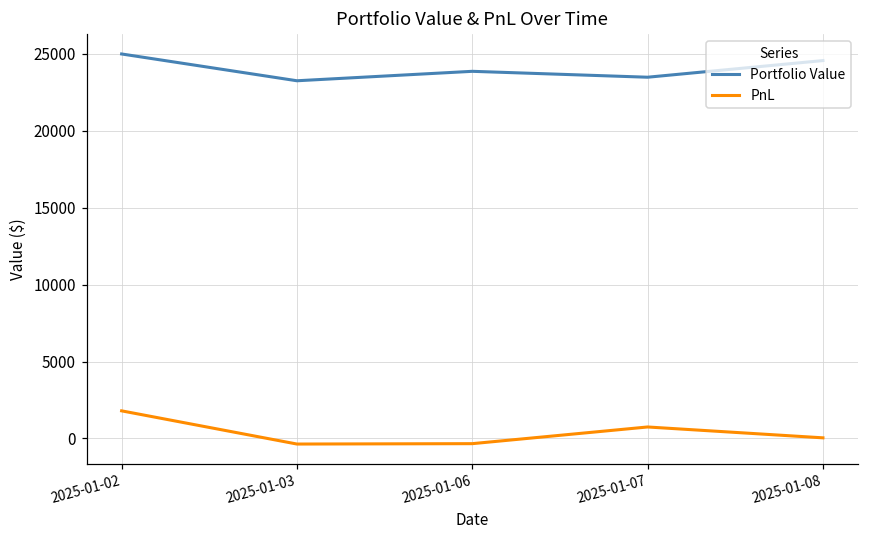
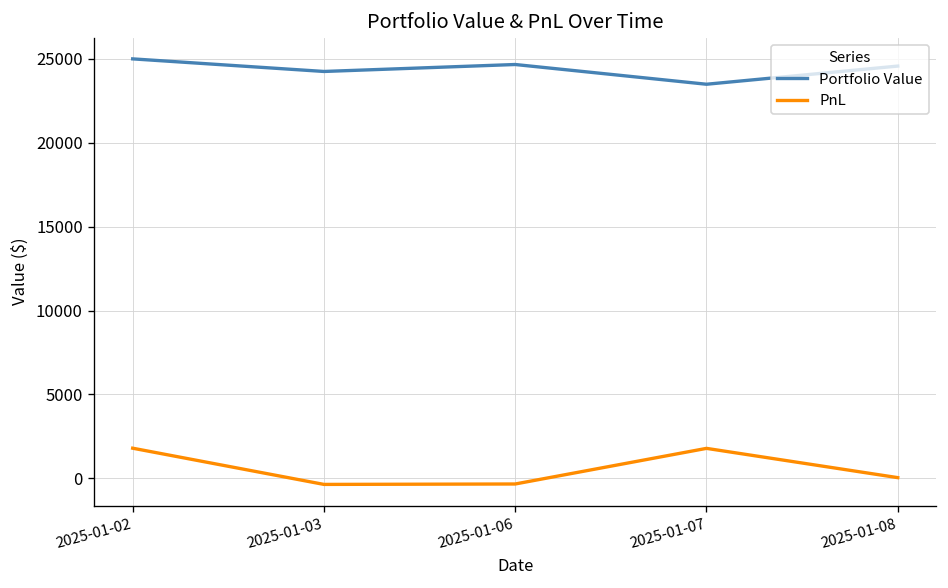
  {
    "Portfolio Value": {
      "2025-01-02": 25000,
-     "2025-01-03": 23300,
-     "2025-01-06": 23900,
+     "2025-01-03": 24200,
+     "2025-01-06": 24700,
      "2025-01-07": 23500
    },
    "PnL": {
      "2025-01-02": 1800,
      "2025-01-03": -400,
      "2025-01-06": -300,
-     "2025-01-07": 700,
+     "2025-01-07": 1800,
      "2025-01-08": 0
    }
  }
